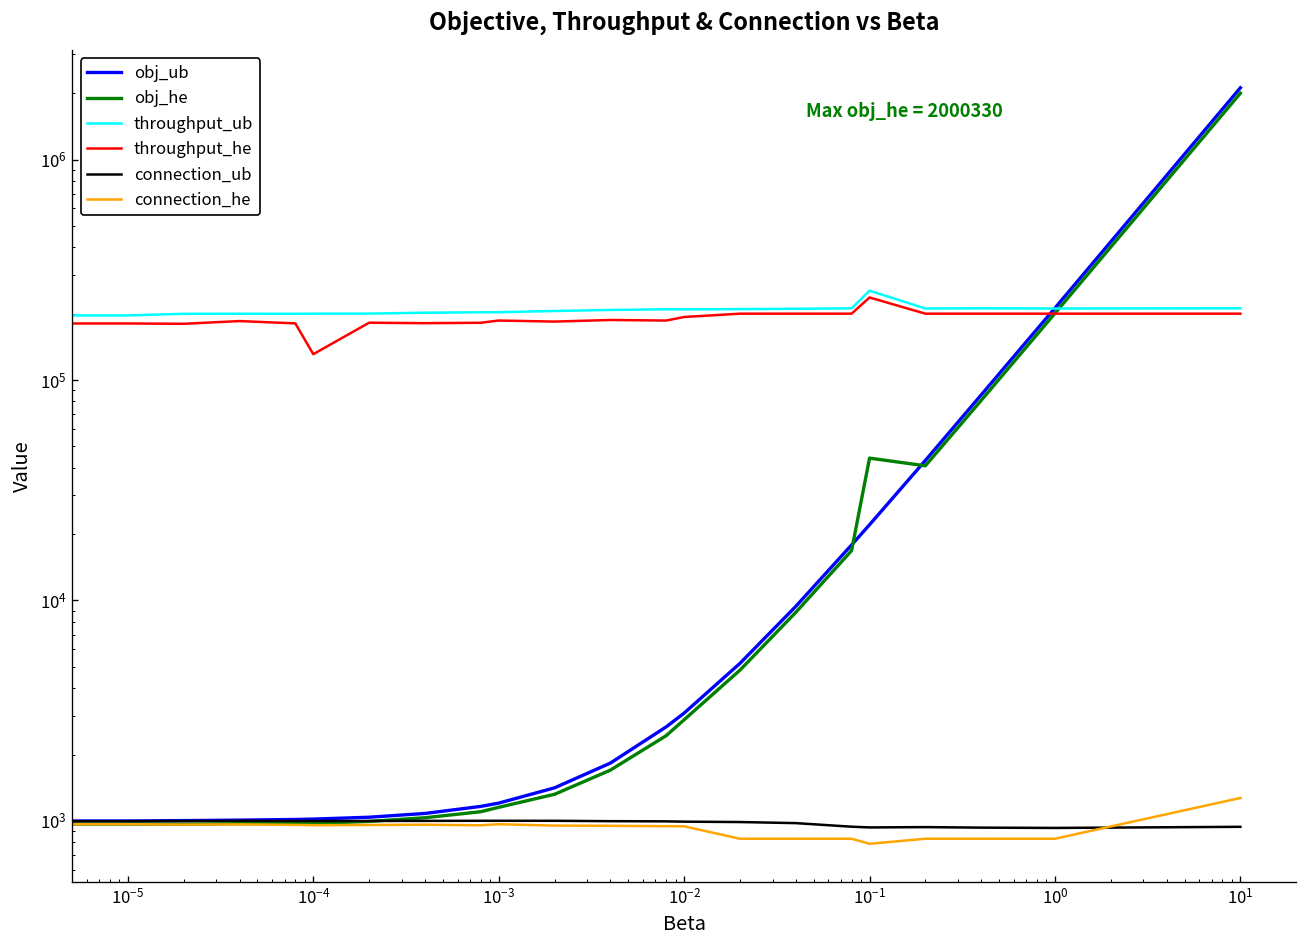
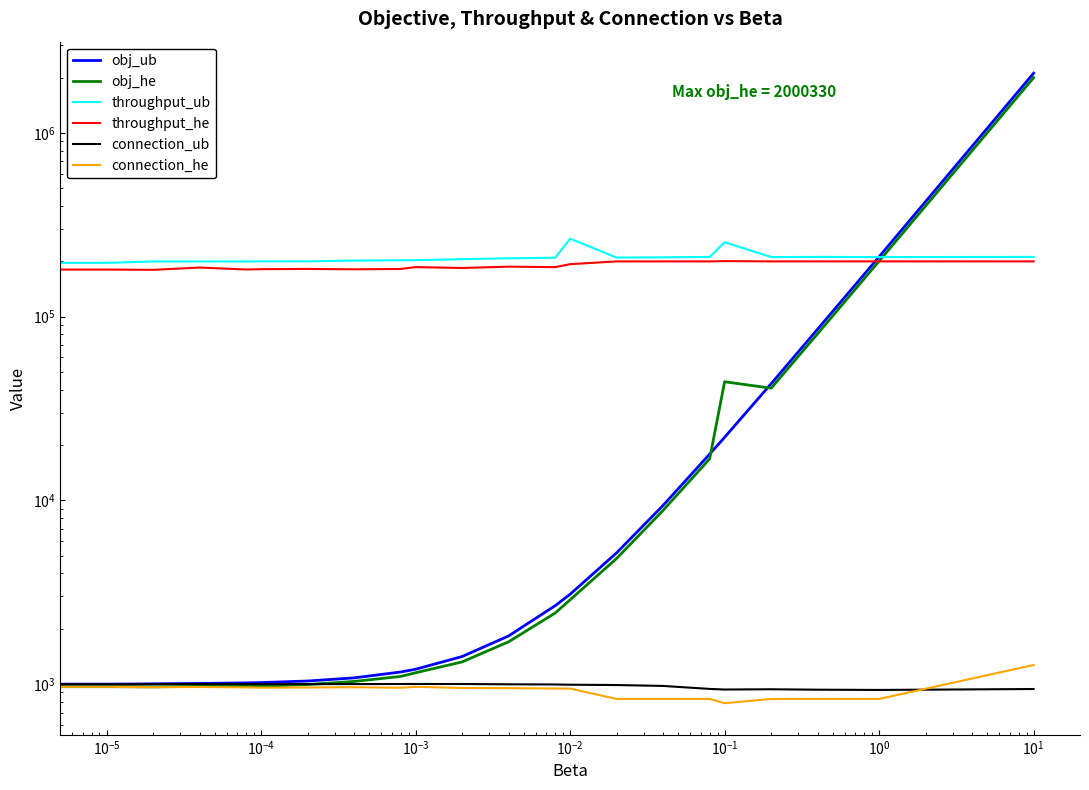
  {
    "obj_ub": {
      "10^-3": 1200,
      "10^-2": 3100,
      "10^-1": 22000,
      "10^1": 2100000
    },
    "obj_he": {
      "10^-3": 1200,
      "10^-2": 2900,
      "10^-1": 44000,
      "10^1": 2000000
    },
    "throughput_ub": {
      "10^-5": 200000,
      "10^-4": 200000,
      "10^-3": 200000,
-     "10^-2": 210000,
+     "10^-2": 270000,
      "10^-1": 250000,
      "10^1": 210000
    },
    "throughput_he": {
      "10^-5": 180000,
-     "10^-4": 130000,
+     "10^-4": 180000,
      "10^-3": 190000,
      "10^-2": 190000,
-     "10^-1": 240000,
+     "10^-1": 200000,
      "10^1": 200000
    },
    "connection_ub": {
      "10^-3": 1000,
      "10^-2": 1000,
      "10^-1": 900,
      "10^0": 900,
      "10^1": 900
    },
    "connection_he": {
      "10^-3": 1000,
      "10^-2": 900,
      "10^-1": 790,
      "10^0": 800,
      "10^1": 1300
    }
  }
